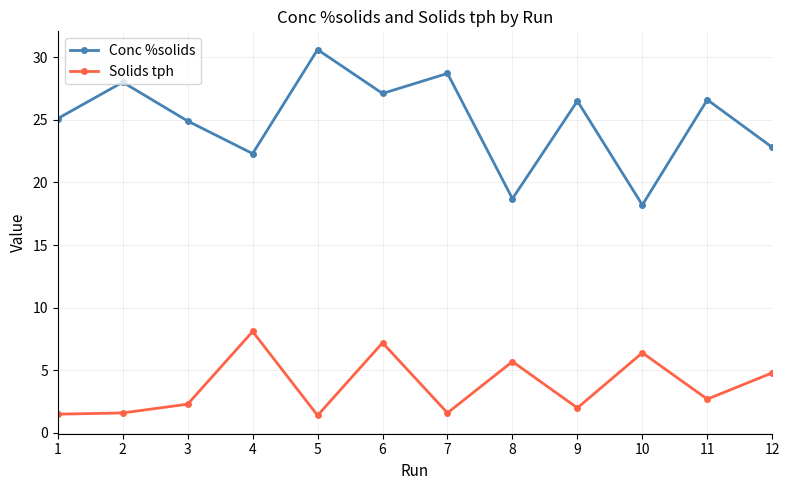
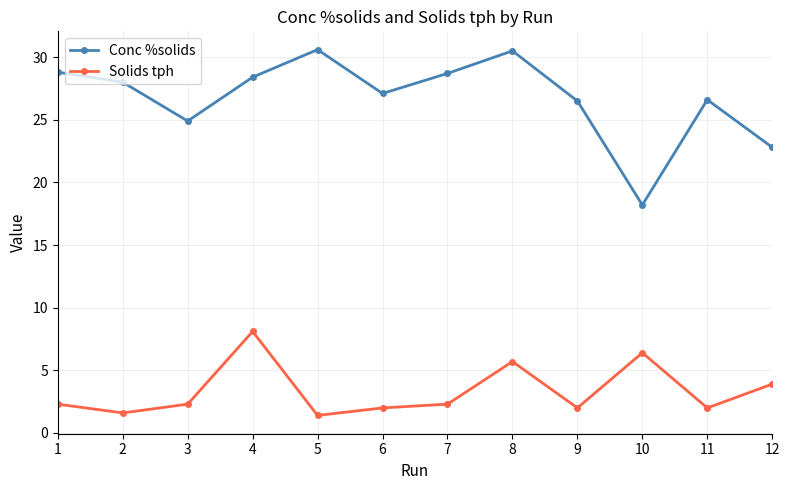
  {
    "Conc %solids": {
-     "1": 25.1,
+     "1": 28.8,
      "3": 24.9,
-     "4": 22.3,
+     "4": 28.4,
      "5": 30.6,
      "6": 27.1,
      "7": 28.7,
-     "8": 18.7,
+     "8": 30.5,
      "9": 26.5,
      "10": 18.2,
      "11": 26.6,
      "12": 22.8
    },
    "Solids tph": {
-     "1": 1.5,
+     "1": 2.3,
      "2": 1.6,
      "3": 2.3,
      "4": 8.1,
      "5": 1.4,
-     "6": 7.2,
-     "7": 1.6,
+     "6": 2.0,
+     "7": 2.3,
      "8": 5.7,
      "9": 2.0,
      "10": 6.4,
-     "11": 2.7,
-     "12": 4.8
+     "11": 2.0,
+     "12": 3.9
    }
  }
